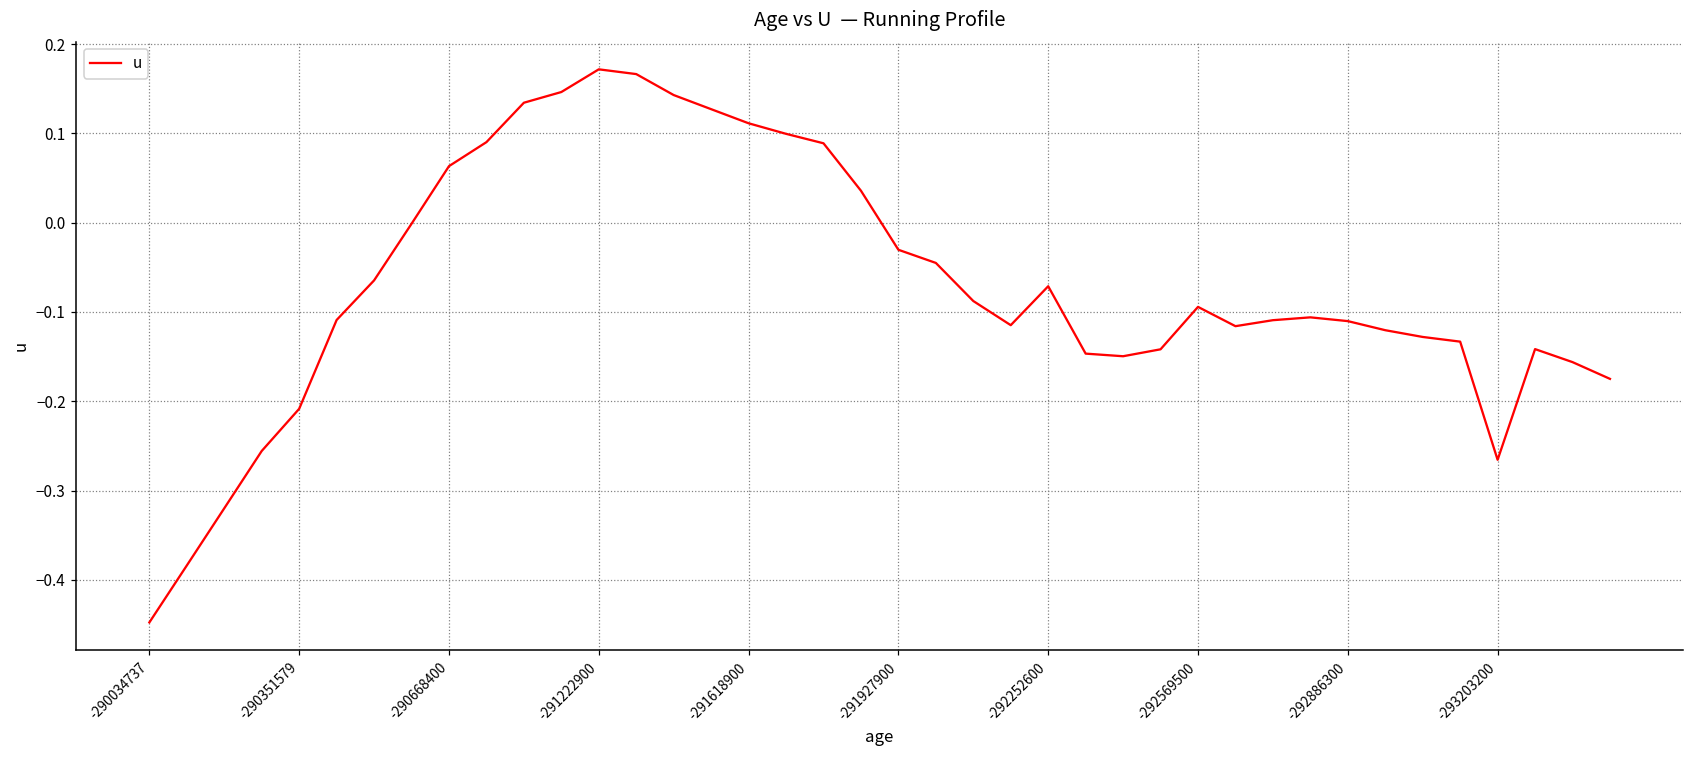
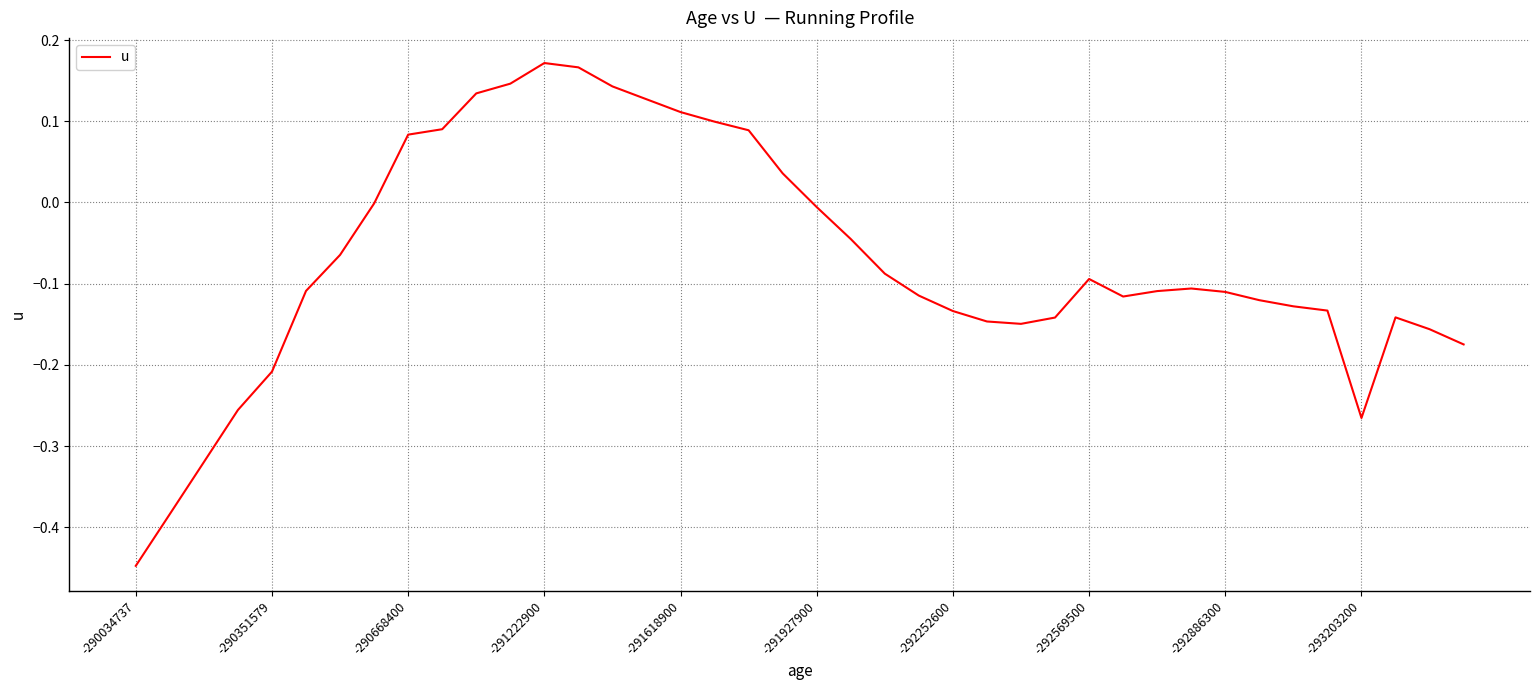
  {
    "-290034737": -0.45,
    "-290351579": -0.21,
-   "-290668400": 0.06,
+   "-290668400": 0.08,
    "-291222900": 0.17,
    "-291618900": 0.11,
-   "-291927900": -0.03,
-   "-292252600": -0.07,
+   "-291927900": -0.01,
+   "-292252600": -0.13,
    "-292569500": -0.09,
    "-292886300": -0.11,
    "-293203200": -0.27
  }
